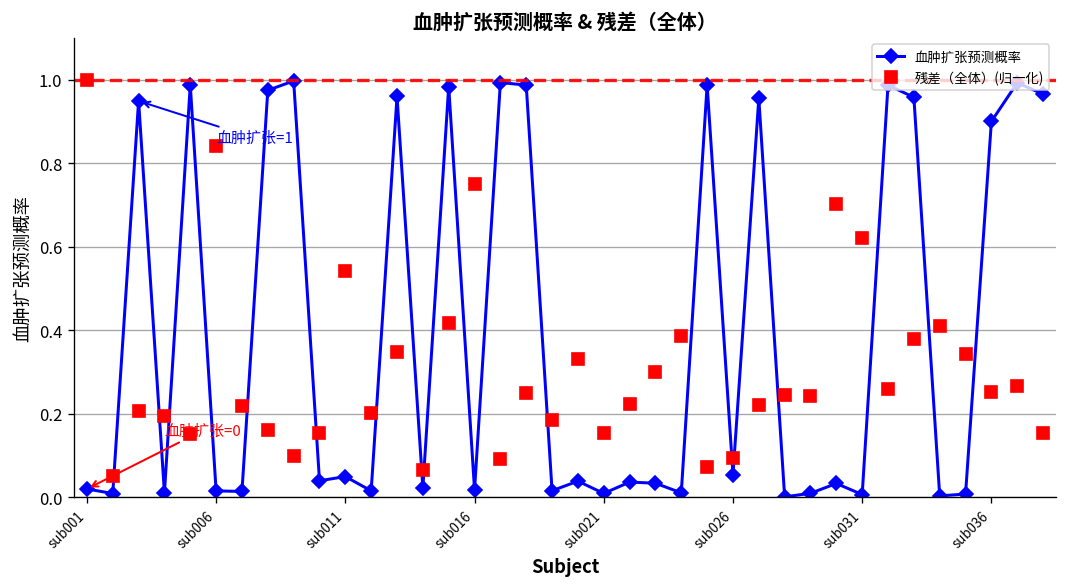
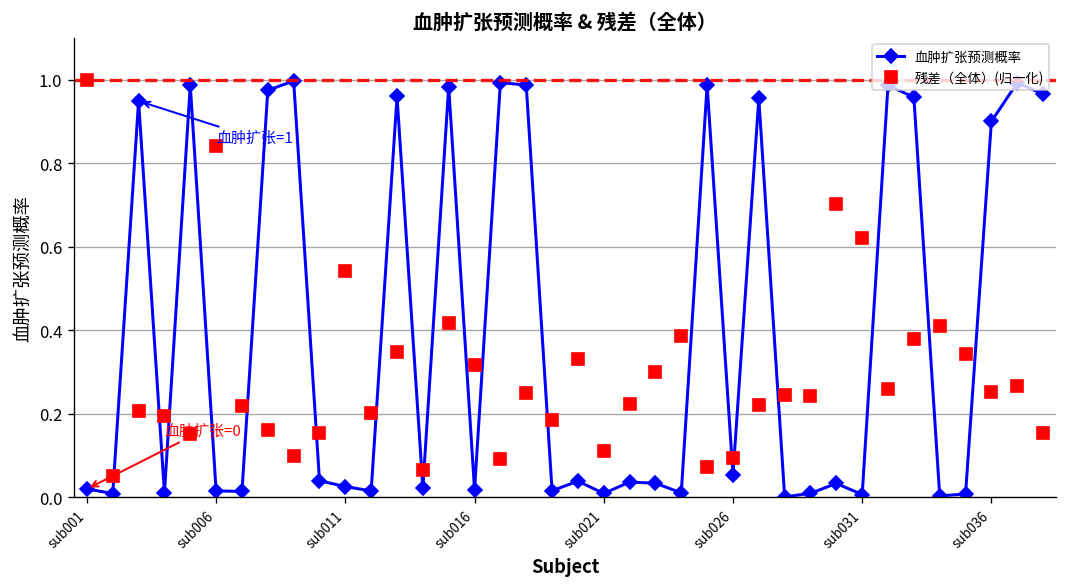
  {
    "血肿扩张预测概率": {
      "sub001": 0.02,
      "sub006": 0.02,
-     "sub011": 0.05,
+     "sub011": 0.03,
      "sub016": 0.02,
      "sub021": 0.01,
      "sub026": 0.05,
      "sub031": 0.01,
      "sub036": 0.90
    },
    "残差（全体）(归一化)": {
      "sub001": 1.00,
      "sub011": 0.54,
-     "sub016": 0.75,
-     "sub021": 0.15,
+     "sub016": 0.32,
+     "sub021": 0.11,
      "sub026": 0.09,
      "sub031": 0.62,
      "sub036": 0.25
    }
  }
